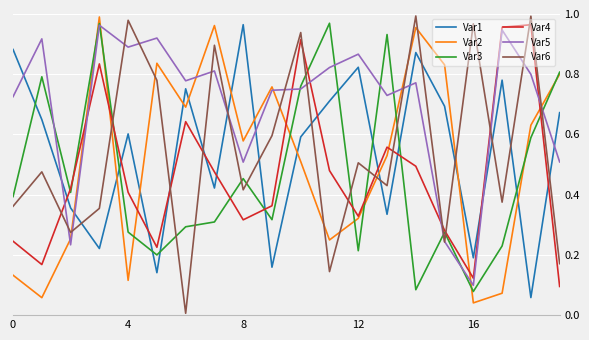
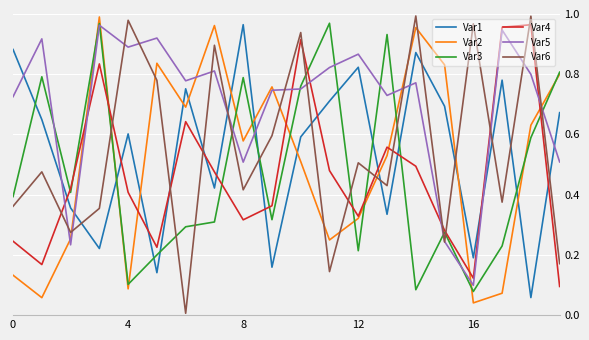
  {
    "Var1": {
      "0": 0.88,
      "4": 0.60,
      "8": 0.96,
      "12": 0.82,
      "16": 0.19
    },
    "Var2": {
      "0": 0.13,
-     "4": 0.12,
+     "4": 0.09,
      "8": 0.58,
      "16": 0.04
    },
    "Var3": {
      "0": 0.39,
-     "4": 0.28,
-     "8": 0.45,
+     "4": 0.10,
+     "8": 0.79,
      "12": 0.21,
      "16": 0.08
    },
    "Var4": {
      "0": 0.25,
      "4": 0.41,
      "8": 0.32,
      "16": 0.12
    },
    "Var5": {
      "0": 0.73,
      "4": 0.89,
      "8": 0.51,
      "12": 0.87,
      "16": 0.10
    },
    "Var6": {
      "0": 0.36,
      "4": 0.98,
      "8": 0.42,
      "12": 0.51
    }
  }
